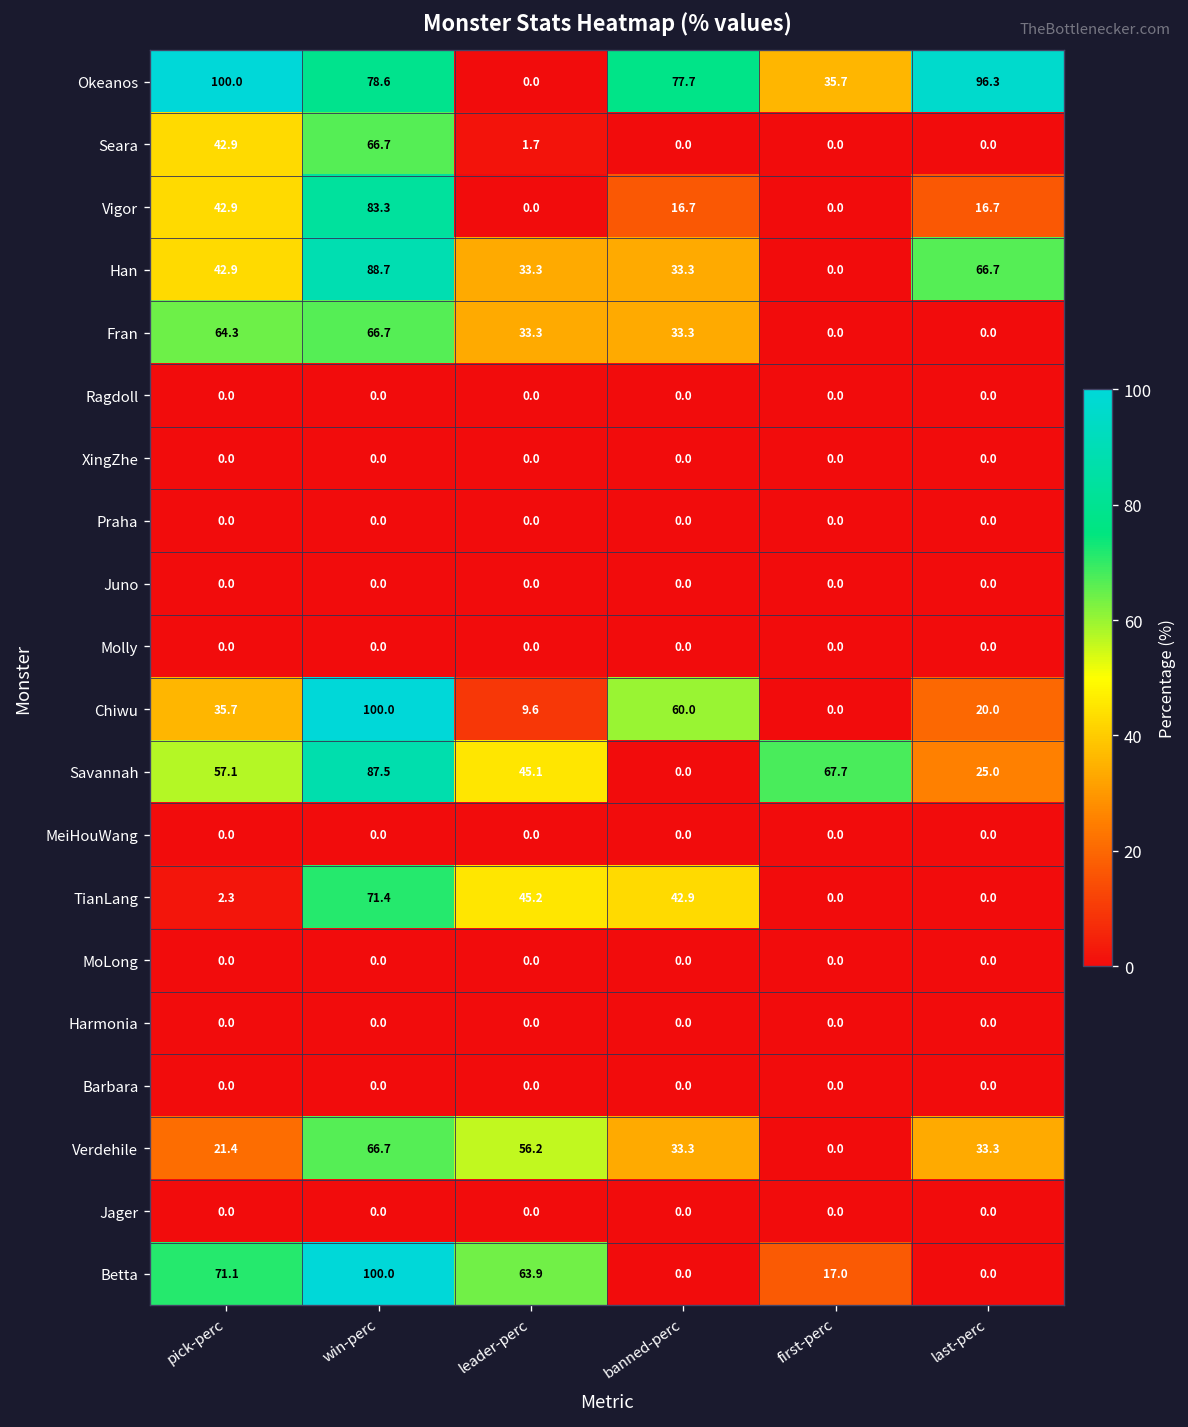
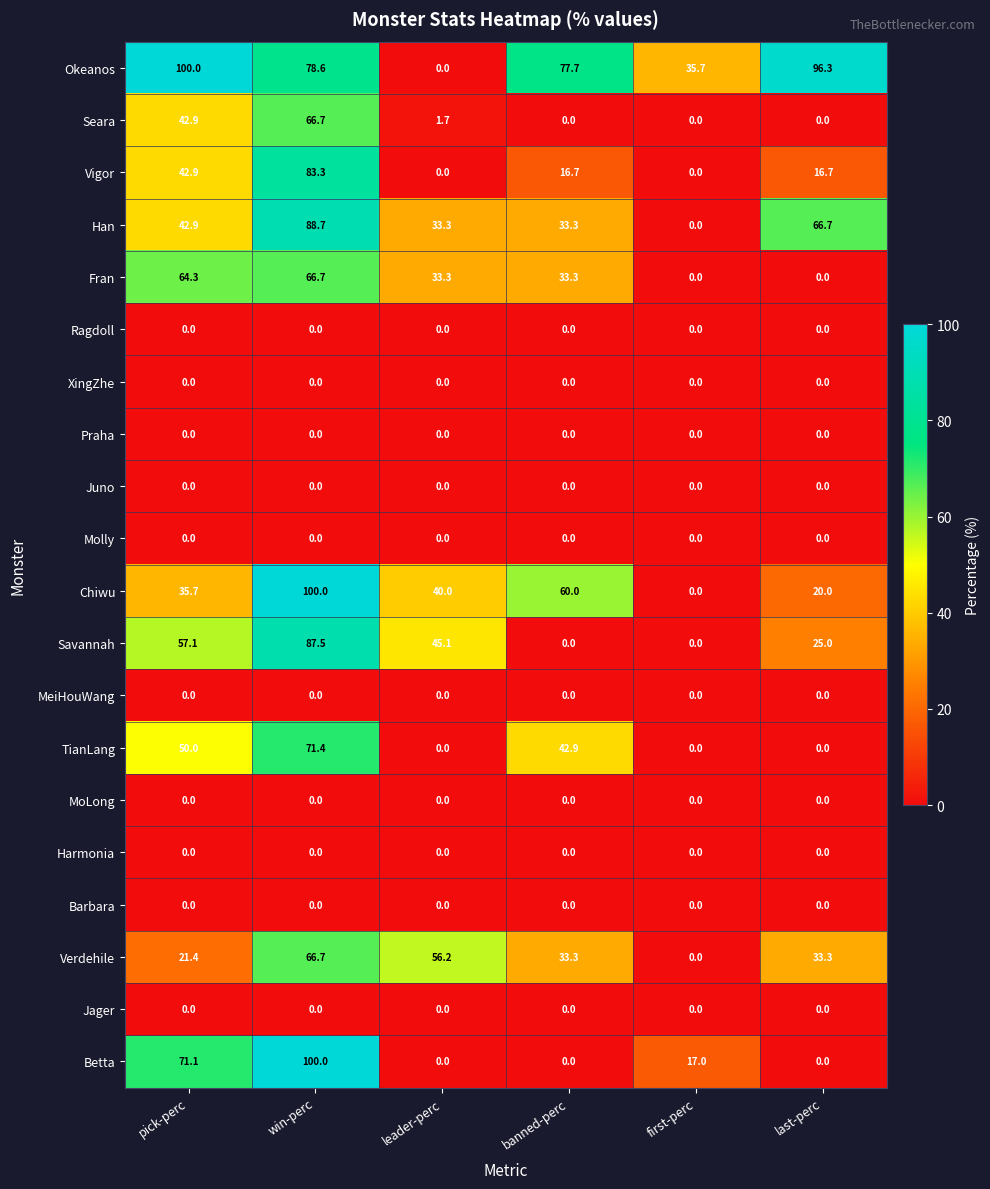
  {
    "Okeanos": {
      "pick-perc": 100.0,
      "win-perc": 78.6,
      "leader-perc": 0.0,
      "banned-perc": 77.7,
      "first-perc": 35.7,
      "last-perc": 96.3
    },
    "Seara": {
      "pick-perc": 42.9,
      "win-perc": 66.7,
      "leader-perc": 1.7,
      "banned-perc": 0.0,
      "first-perc": 0.0,
      "last-perc": 0.0
    },
    "Vigor": {
      "pick-perc": 42.9,
      "win-perc": 83.3,
      "leader-perc": 0.0,
      "banned-perc": 16.7,
      "first-perc": 0.0,
      "last-perc": 16.7
    },
    "Han": {
      "pick-perc": 42.9,
      "win-perc": 88.7,
      "leader-perc": 33.3,
      "banned-perc": 33.3,
      "first-perc": 0.0,
      "last-perc": 66.7
    },
    "Fran": {
      "pick-perc": 64.3,
      "win-perc": 66.7,
      "leader-perc": 33.3,
      "banned-perc": 33.3,
      "first-perc": 0.0,
      "last-perc": 0.0
    },
    "Ragdoll": {
      "pick-perc": 0.0,
      "win-perc": 0.0,
      "leader-perc": 0.0,
      "banned-perc": 0.0,
      "first-perc": 0.0,
      "last-perc": 0.0
    },
    "XingZhe": {
      "pick-perc": 0.0,
      "win-perc": 0.0,
      "leader-perc": 0.0,
      "banned-perc": 0.0,
      "first-perc": 0.0,
      "last-perc": 0.0
    },
    "Praha": {
      "pick-perc": 0.0,
      "win-perc": 0.0,
      "leader-perc": 0.0,
      "banned-perc": 0.0,
      "first-perc": 0.0,
      "last-perc": 0.0
    },
    "Juno": {
      "pick-perc": 0.0,
      "win-perc": 0.0,
      "leader-perc": 0.0,
      "banned-perc": 0.0,
      "first-perc": 0.0,
      "last-perc": 0.0
    },
    "Molly": {
      "pick-perc": 0.0,
      "win-perc": 0.0,
      "leader-perc": 0.0,
      "banned-perc": 0.0,
      "first-perc": 0.0,
      "last-perc": 0.0
    },
    "Chiwu": {
      "pick-perc": 35.7,
      "win-perc": 100.0,
-     "leader-perc": 9.6,
+     "leader-perc": 40.0,
      "banned-perc": 60.0,
      "first-perc": 0.0,
      "last-perc": 20.0
    },
    "Savannah": {
      "pick-perc": 57.1,
      "win-perc": 87.5,
      "leader-perc": 45.1,
      "banned-perc": 0.0,
-     "first-perc": 67.7,
+     "first-perc": 0.0,
      "last-perc": 25.0
    },
    "MeiHouWang": {
      "pick-perc": 0.0,
      "win-perc": 0.0,
      "leader-perc": 0.0,
      "banned-perc": 0.0,
      "first-perc": 0.0,
      "last-perc": 0.0
    },
    "TianLang": {
-     "pick-perc": 2.3,
+     "pick-perc": 50.0,
      "win-perc": 71.4,
-     "leader-perc": 45.2,
+     "leader-perc": 0.0,
      "banned-perc": 42.9,
      "first-perc": 0.0,
      "last-perc": 0.0
    },
    "MoLong": {
      "pick-perc": 0.0,
      "win-perc": 0.0,
      "leader-perc": 0.0,
      "banned-perc": 0.0,
      "first-perc": 0.0,
      "last-perc": 0.0
    },
    "Harmonia": {
      "pick-perc": 0.0,
      "win-perc": 0.0,
      "leader-perc": 0.0,
      "banned-perc": 0.0,
      "first-perc": 0.0,
      "last-perc": 0.0
    },
    "Barbara": {
      "pick-perc": 0.0,
      "win-perc": 0.0,
      "leader-perc": 0.0,
      "banned-perc": 0.0,
      "first-perc": 0.0,
      "last-perc": 0.0
    },
    "Verdehile": {
      "pick-perc": 21.4,
      "win-perc": 66.7,
      "leader-perc": 56.2,
      "banned-perc": 33.3,
      "first-perc": 0.0,
      "last-perc": 33.3
    },
    "Jager": {
      "pick-perc": 0.0,
      "win-perc": 0.0,
      "leader-perc": 0.0,
      "banned-perc": 0.0,
      "first-perc": 0.0,
      "last-perc": 0.0
    },
    "Betta": {
      "pick-perc": 71.1,
      "win-perc": 100.0,
-     "leader-perc": 63.9,
+     "leader-perc": 0.0,
      "banned-perc": 0.0,
      "first-perc": 17.0,
      "last-perc": 0.0
    }
  }
